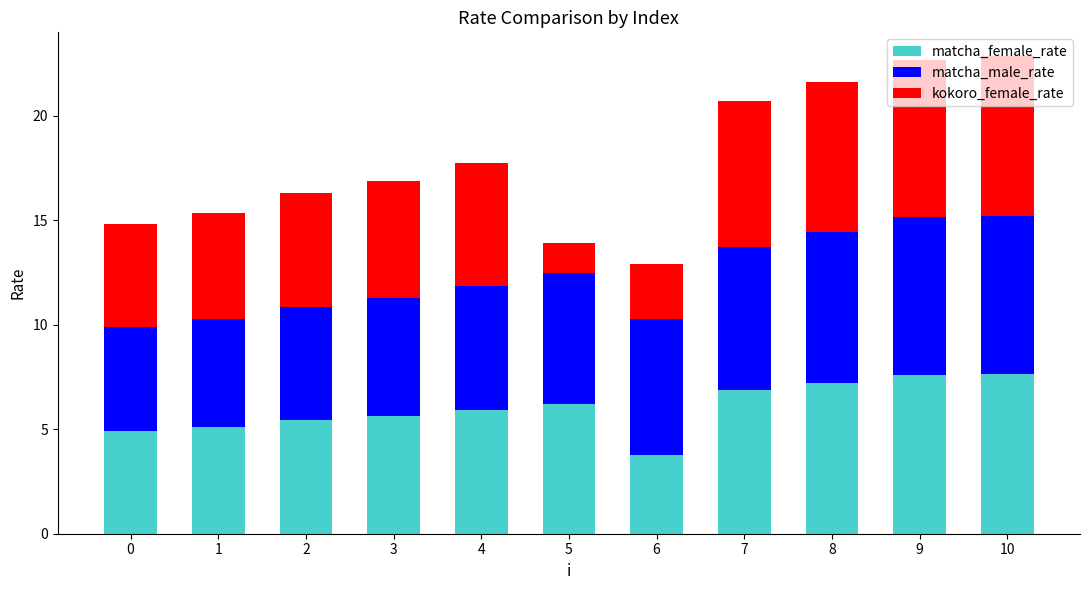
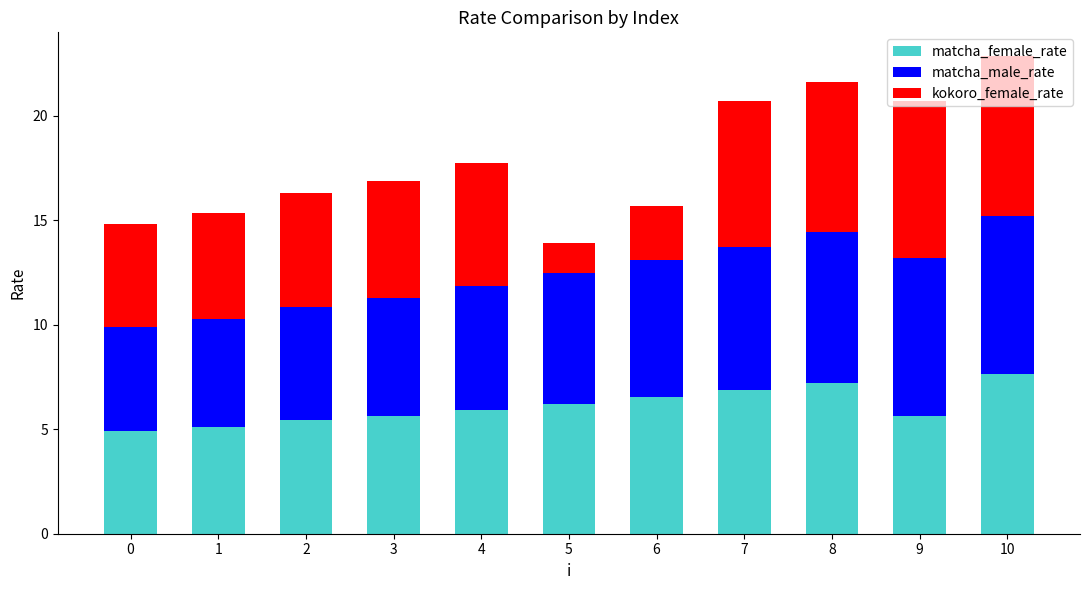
  {
    "matcha_female_rate": {
      "0": 4.9,
      "1": 5.1,
      "2": 5.4,
      "3": 5.6,
      "4": 5.9,
      "5": 6.2,
-     "6": 3.7,
+     "6": 6.5,
      "7": 6.9,
      "8": 7.2,
-     "9": 7.6,
+     "9": 5.6,
      "10": 7.6
    },
    "matcha_male_rate": {
      "0": 4.9,
      "1": 5.2,
      "2": 5.4,
      "3": 5.6,
      "4": 5.9,
      "5": 6.3,
      "6": 6.6,
      "7": 6.9,
      "8": 7.2,
      "9": 7.6,
      "10": 7.6
    },
    "kokoro_female_rate": {
      "0": 5.0,
      "1": 5.1,
      "2": 5.5,
      "3": 5.6,
      "4": 5.9,
      "5": 1.4,
      "6": 2.6,
      "7": 7.0,
      "8": 7.2
    }
  }
